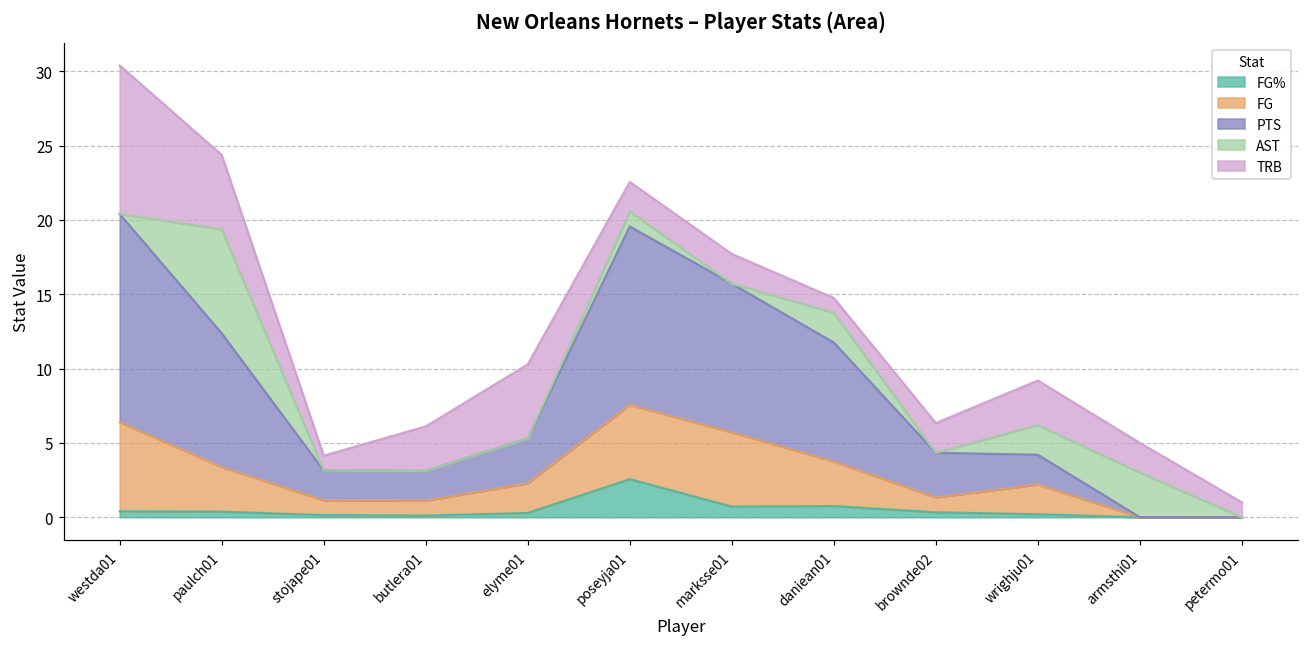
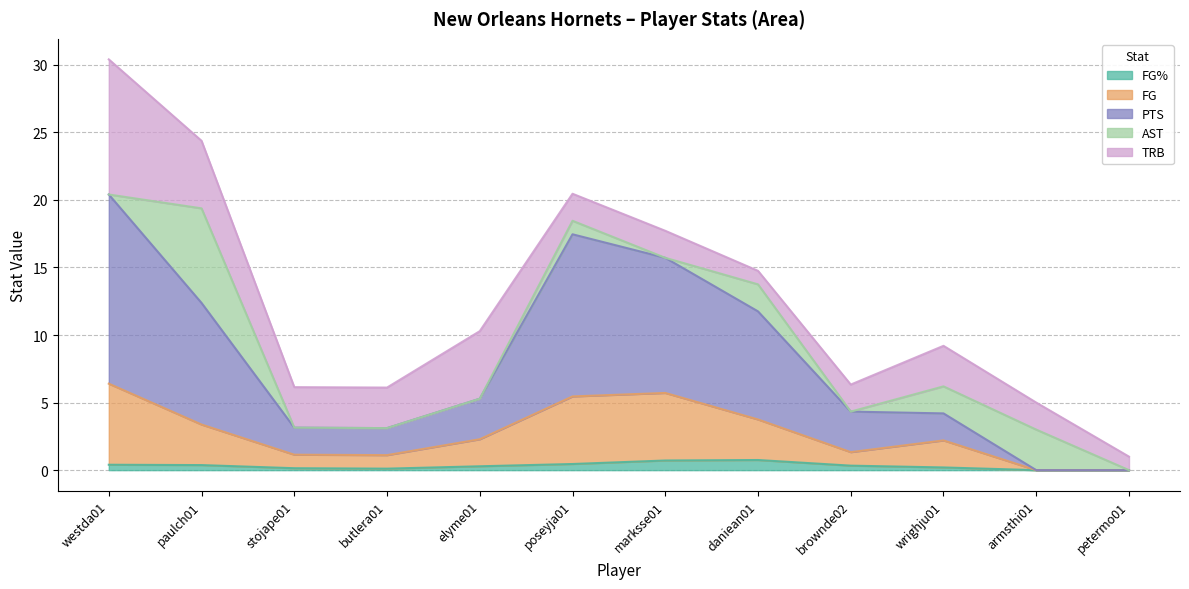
  {
    "FG%": {
      "westda01": 0.4,
      "paulch01": 0.4,
      "stojape01": 0.1,
      "butlera01": 0.1,
      "elyme01": 0.3,
-     "poseyja01": 2.6,
+     "poseyja01": 0.5,
      "marksse01": 0.7,
      "daniean01": 0.8,
      "brownde02": 0.3,
      "wrighju01": 0.2
    },
    "FG": {
      "westda01": 6.0,
      "paulch01": 3.0,
      "stojape01": 1.0,
      "butlera01": 1.0,
      "elyme01": 2.0,
      "poseyja01": 5.0,
      "marksse01": 5.0,
      "daniean01": 3.0,
      "brownde02": 1.0,
      "wrighju01": 2.0
    },
    "PTS": {
      "paulch01": 9.0,
      "poseyja01": 12.0,
      "daniean01": 8.0,
      "wrighju01": 2.0
    },
    "AST": {
      "paulch01": 7.0,
      "poseyja01": 1.0,
      "daniean01": 2.0,
      "wrighju01": 2.0,
      "armsthi01": 3.0
    },
    "TRB": {
      "westda01": 10,
      "paulch01": 5,
-     "stojape01": 1,
+     "stojape01": 3,
      "butlera01": 3,
      "elyme01": 5,
      "poseyja01": 2,
      "marksse01": 2,
      "daniean01": 1,
      "brownde02": 2,
      "wrighju01": 3,
      "armsthi01": 2,
      "petermo01": 1
    }
  }
